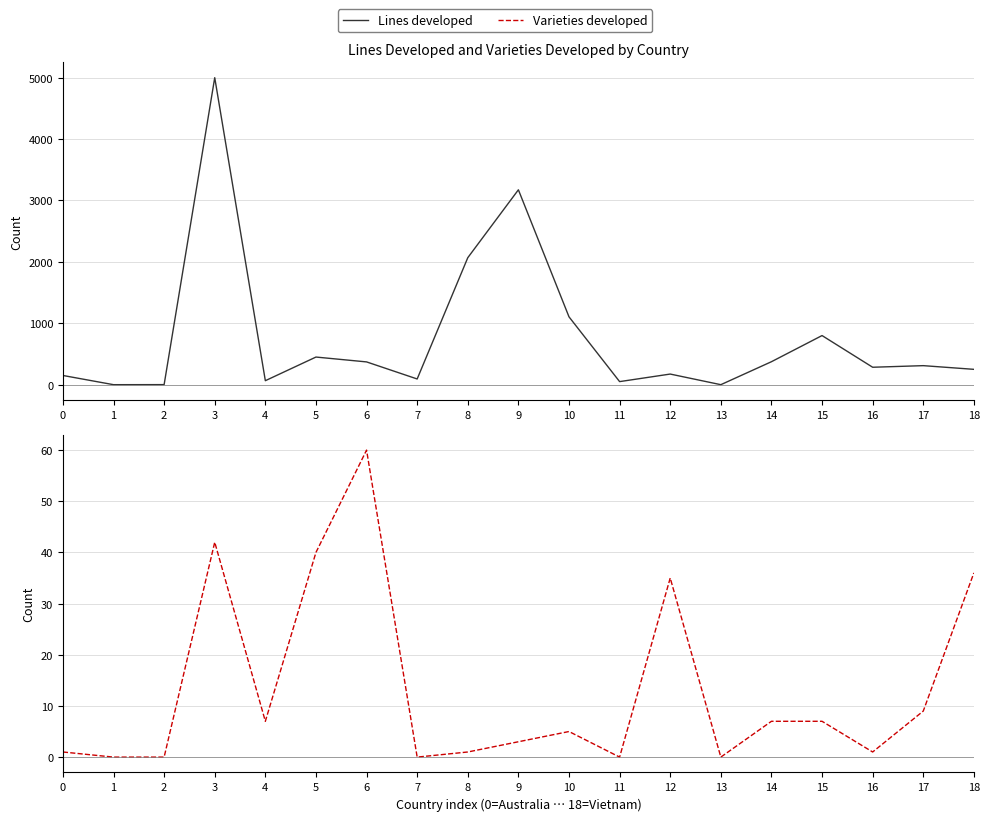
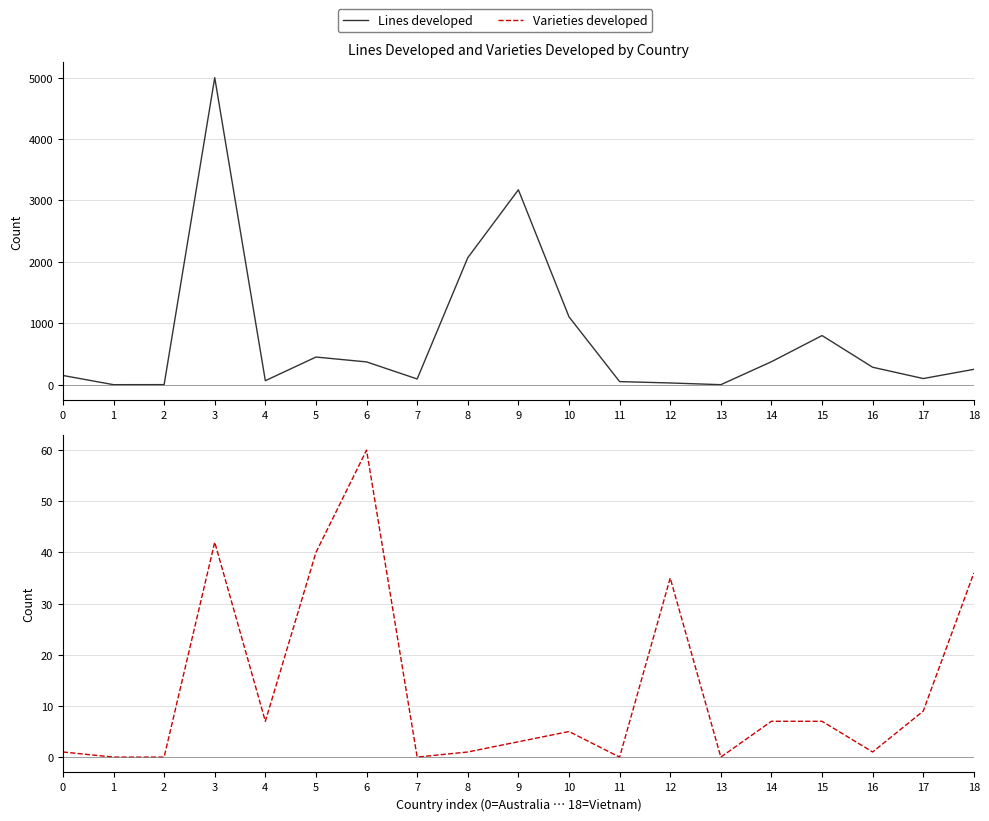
  {
    "Lines Developed and Varieties Developed by Country": {
      "0": 200,
      "1": 0,
      "2": 0,
      "3": 5000,
      "4": 100,
      "5": 500,
      "6": 400,
      "7": 100,
      "8": 2100,
      "9": 3200,
      "10": 1100,
      "11": 100,
-     "12": 200,
+     "12": 0,
      "13": 0,
      "14": 400,
      "15": 800,
      "16": 300,
-     "17": 300,
+     "17": 100,
      "18": 300
    }
  }
